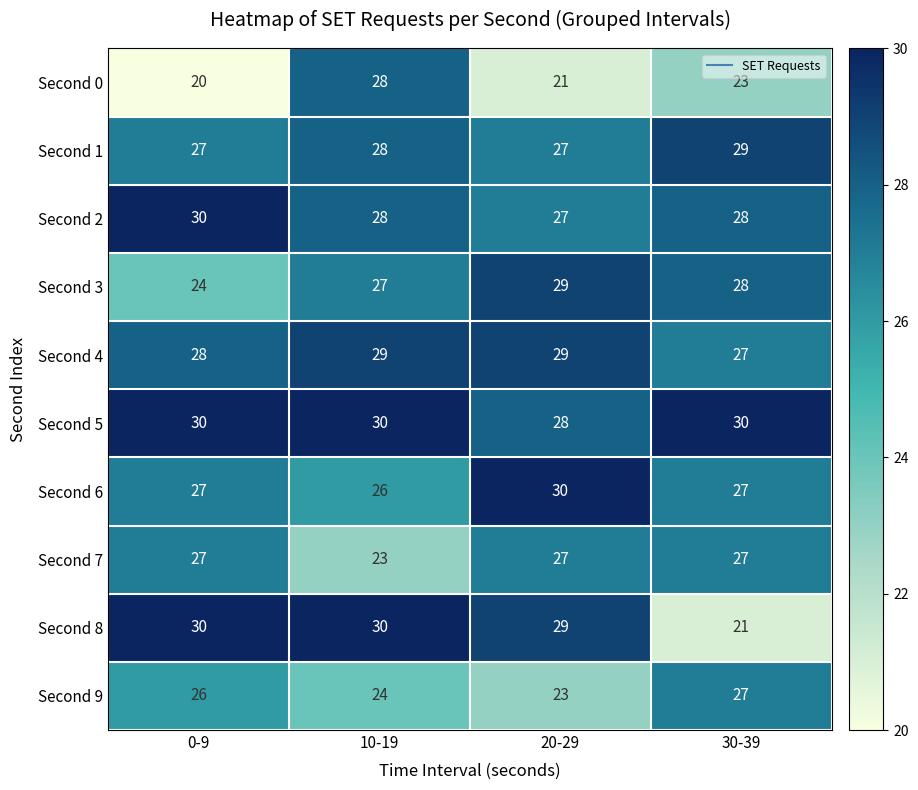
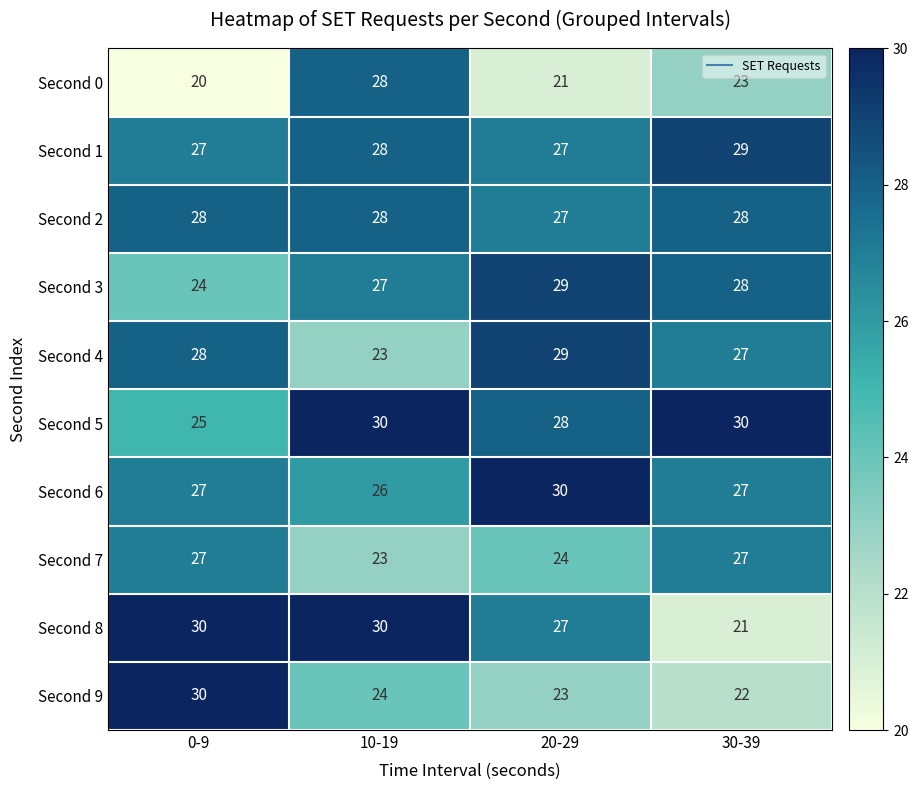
  {
    "Second 0": {
      "0-9": 20,
      "10-19": 28,
      "20-29": 21
    },
    "Second 1": {
      "0-9": 27,
      "10-19": 28,
      "20-29": 27,
      "30-39": 29
    },
    "Second 2": {
-     "0-9": 30,
+     "0-9": 28,
      "10-19": 28,
      "20-29": 27,
      "30-39": 28
    },
    "Second 3": {
      "0-9": 24,
      "10-19": 27,
      "20-29": 29,
      "30-39": 28
    },
    "Second 4": {
      "0-9": 28,
-     "10-19": 29,
+     "10-19": 23,
      "20-29": 29,
      "30-39": 27
    },
    "Second 5": {
-     "0-9": 30,
+     "0-9": 25,
      "10-19": 30,
      "20-29": 28,
      "30-39": 30
    },
    "Second 6": {
      "0-9": 27,
      "10-19": 26,
      "20-29": 30,
      "30-39": 27
    },
    "Second 7": {
      "0-9": 27,
      "10-19": 23,
-     "20-29": 27,
+     "20-29": 24,
      "30-39": 27
    },
    "Second 8": {
      "0-9": 30,
      "10-19": 30,
-     "20-29": 29,
+     "20-29": 27,
      "30-39": 21
    },
    "Second 9": {
-     "0-9": 26,
+     "0-9": 30,
      "10-19": 24,
      "20-29": 23,
-     "30-39": 27
+     "30-39": 22
    }
  }
